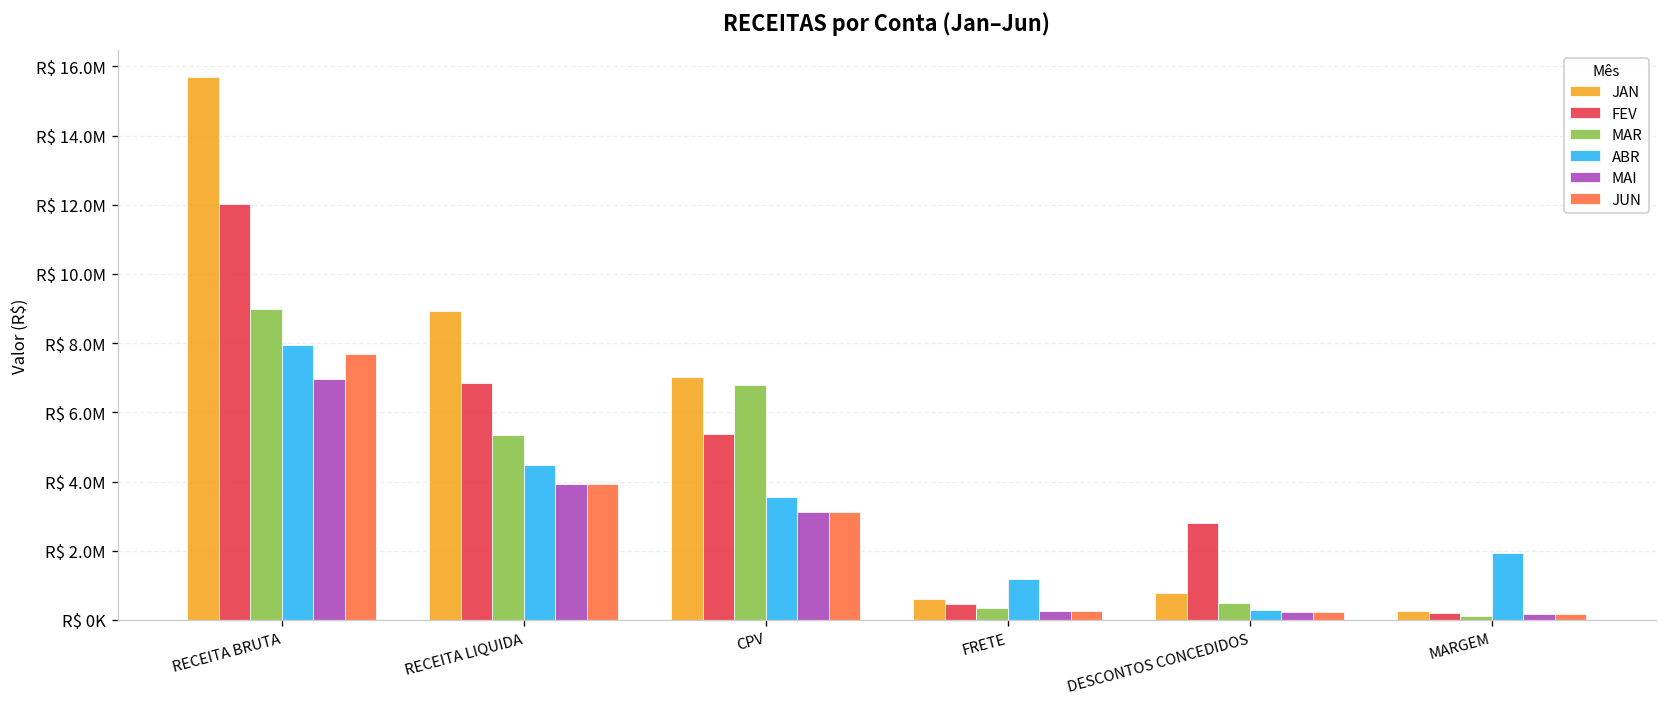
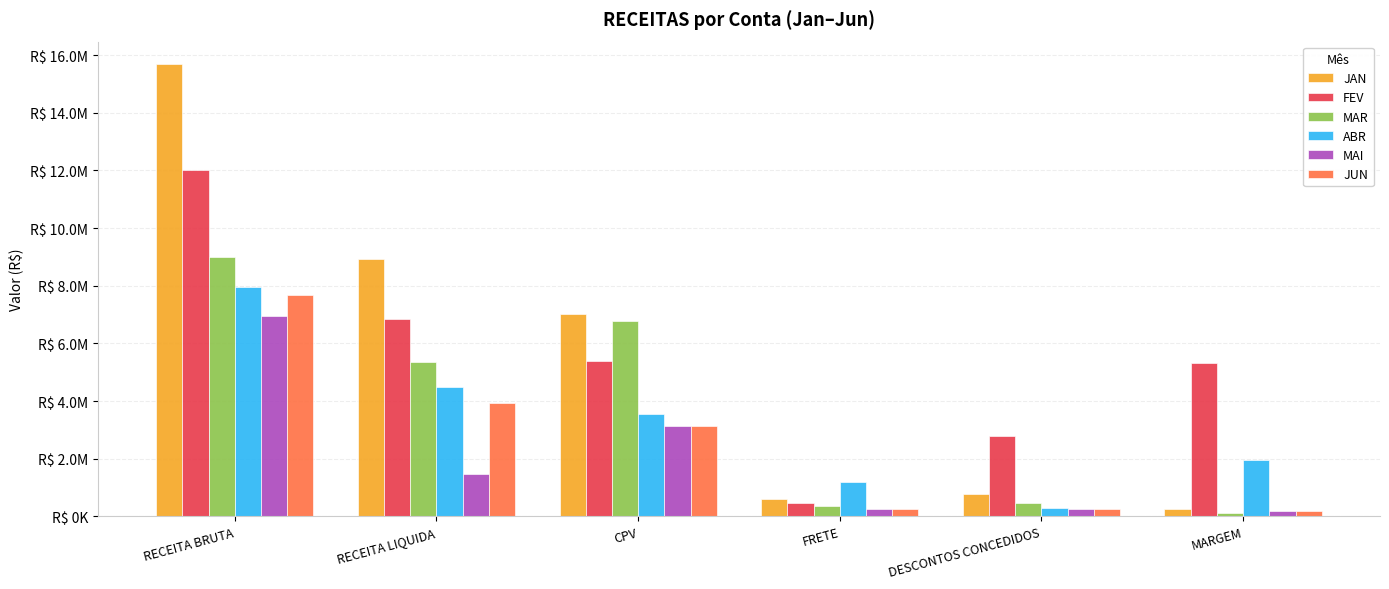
  {
    "JAN": {
      "RECEITA BRUTA": "R$ 15700000",
      "RECEITA LIQUIDA": "R$ 8900000",
      "CPV": "R$ 7000000",
      "FRETE": "R$ 600000",
      "DESCONTOS CONCEDIDOS": "R$ 800000",
      "MARGEM": "R$ 300000"
    },
    "FEV": {
      "RECEITA BRUTA": "R$ 12000000",
      "RECEITA LIQUIDA": "R$ 6800000",
      "CPV": "R$ 5400000",
      "FRETE": "R$ 400000",
      "DESCONTOS CONCEDIDOS": "R$ 2800000",
-     "MARGEM": "R$ 200000"
+     "MARGEM": "R$ 5300000"
    },
    "MAR": {
      "RECEITA BRUTA": "R$ 9000000",
      "RECEITA LIQUIDA": "R$ 5400000",
      "CPV": "R$ 6800000",
      "FRETE": "R$ 400000",
      "DESCONTOS CONCEDIDOS": "R$ 500000",
      "MARGEM": "R$ 100000"
    },
    "ABR": {
      "RECEITA BRUTA": "R$ 8000000",
      "RECEITA LIQUIDA": "R$ 4500000",
      "CPV": "R$ 3600000",
      "FRETE": "R$ 1200000",
      "DESCONTOS CONCEDIDOS": "R$ 300000",
      "MARGEM": "R$ 1900000"
    },
    "MAI": {
      "RECEITA BRUTA": "R$ 7000000",
-     "RECEITA LIQUIDA": "R$ 3900000",
+     "RECEITA LIQUIDA": "R$ 1500000",
      "CPV": "R$ 3100000",
      "FRETE": "R$ 300000",
      "DESCONTOS CONCEDIDOS": "R$ 200000",
      "MARGEM": "R$ 200000"
    },
    "JUN": {
      "RECEITA BRUTA": "R$ 7700000",
      "RECEITA LIQUIDA": "R$ 3900000",
      "CPV": "R$ 3100000",
      "FRETE": "R$ 300000",
      "DESCONTOS CONCEDIDOS": "R$ 200000",
      "MARGEM": "R$ 200000"
    }
  }
